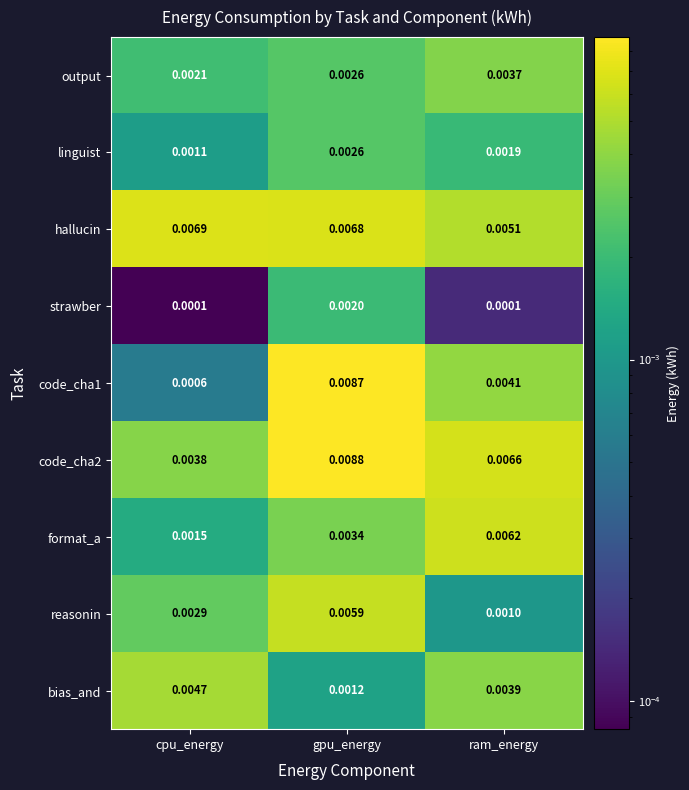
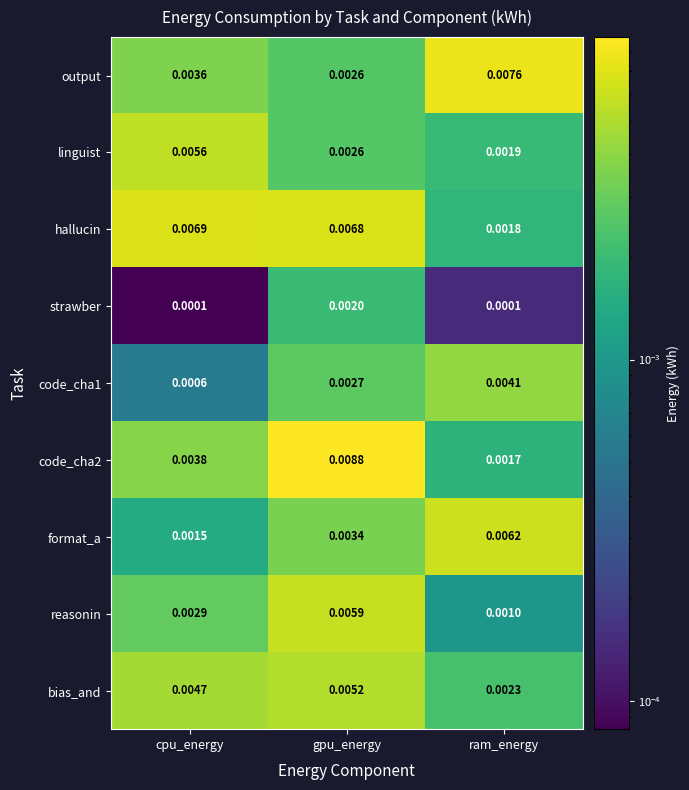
  {
    "output": {
-     "cpu_energy": 0.0021,
+     "cpu_energy": 0.0036,
      "gpu_energy": 0.0026,
-     "ram_energy": 0.0037
+     "ram_energy": 0.0076
    },
    "linguist": {
-     "cpu_energy": 0.0011,
+     "cpu_energy": 0.0056,
      "gpu_energy": 0.0026,
      "ram_energy": 0.0019
    },
    "hallucin": {
      "cpu_energy": 0.0069,
      "gpu_energy": 0.0068,
-     "ram_energy": 0.0051
+     "ram_energy": 0.0018
    },
    "strawber": {
      "cpu_energy": 0.0001,
      "gpu_energy": 0.0020,
      "ram_energy": 0.0001
    },
    "code_cha1": {
      "cpu_energy": 0.0006,
-     "gpu_energy": 0.0087,
+     "gpu_energy": 0.0027,
      "ram_energy": 0.0041
    },
    "code_cha2": {
      "cpu_energy": 0.0038,
      "gpu_energy": 0.0088,
-     "ram_energy": 0.0066
+     "ram_energy": 0.0017
    },
    "format_a": {
      "cpu_energy": 0.0015,
      "gpu_energy": 0.0034,
      "ram_energy": 0.0062
    },
    "reasonin": {
      "cpu_energy": 0.0029,
      "gpu_energy": 0.0059,
      "ram_energy": 0.0010
    },
    "bias_and": {
      "cpu_energy": 0.0047,
-     "gpu_energy": 0.0012,
-     "ram_energy": 0.0039
+     "gpu_energy": 0.0052,
+     "ram_energy": 0.0023
    }
  }
